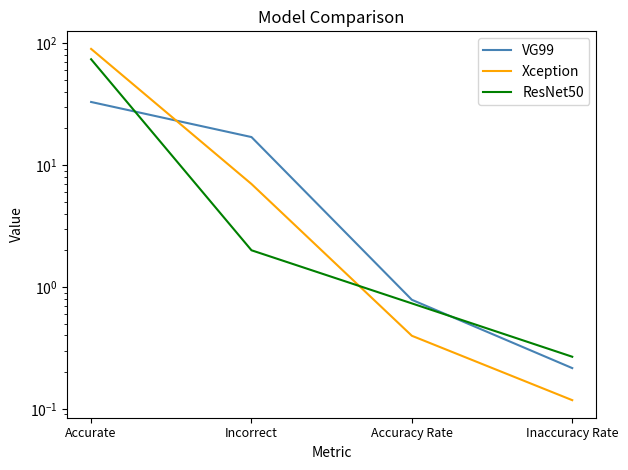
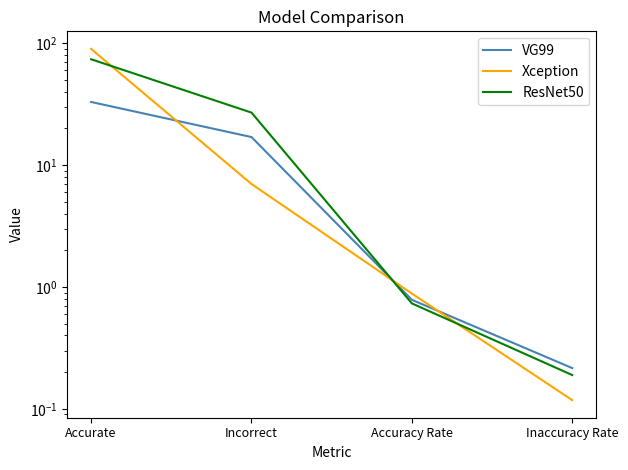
  {
    "VG99": {
      "Accurate": 33,
      "Incorrect": 17,
      "Accuracy Rate": 0.8,
      "Inaccuracy Rate": 0.22
    },
    "Xception": {
      "Accurate": 90,
      "Incorrect": 7,
-     "Accuracy Rate": 0.40,
+     "Accuracy Rate": 0.9,
      "Inaccuracy Rate": 0.12
    },
    "ResNet50": {
      "Accurate": 70,
-     "Incorrect": 2,
+     "Incorrect": 27,
      "Accuracy Rate": 0.7,
-     "Inaccuracy Rate": 0.27
+     "Inaccuracy Rate": 0.19
    }
  }
